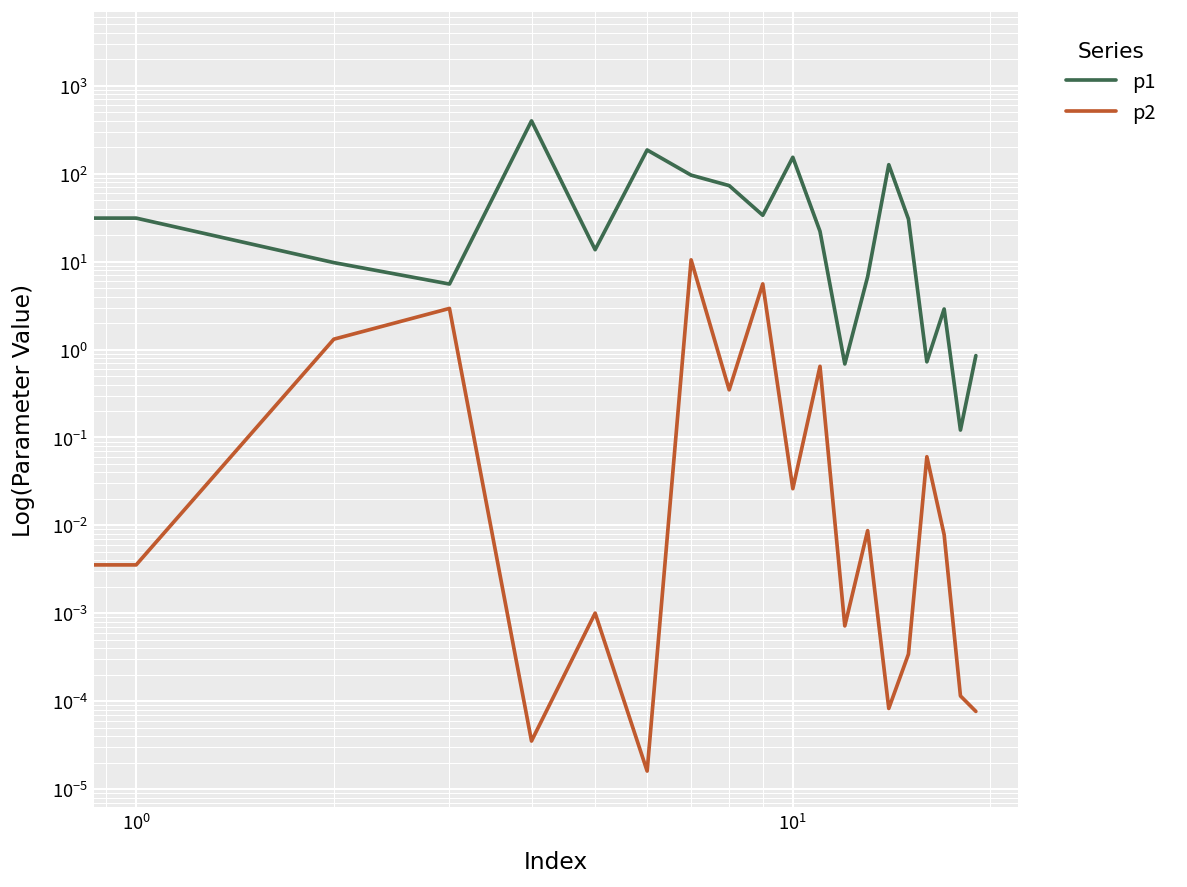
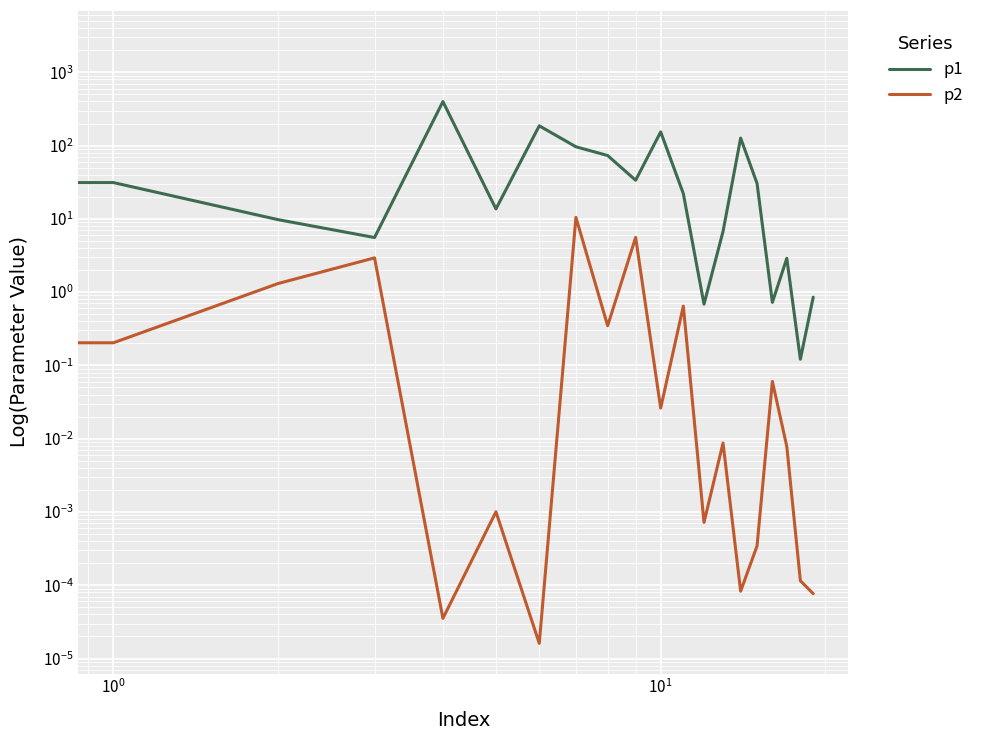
  {
    "p1": {
      "10^0": 31,
      "10^1": 150
    },
    "p2": {
-     "10^0": 0.004,
+     "10^0": 0.20,
      "10^1": 0.026
    }
  }
